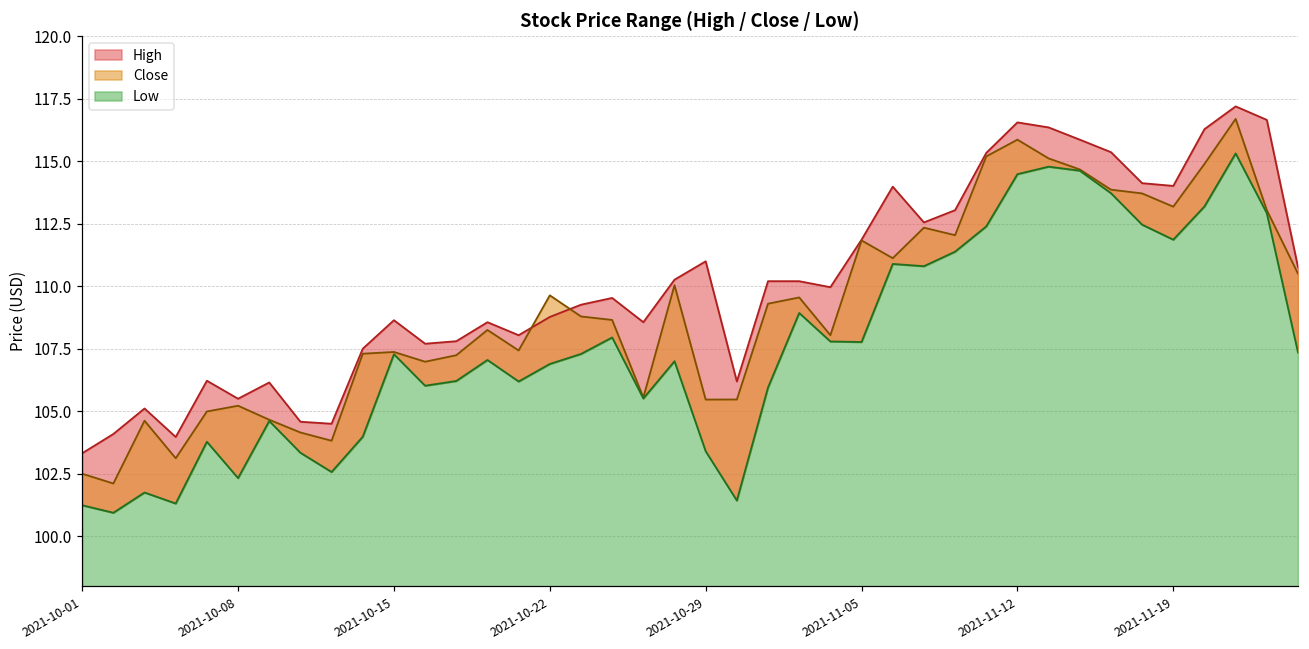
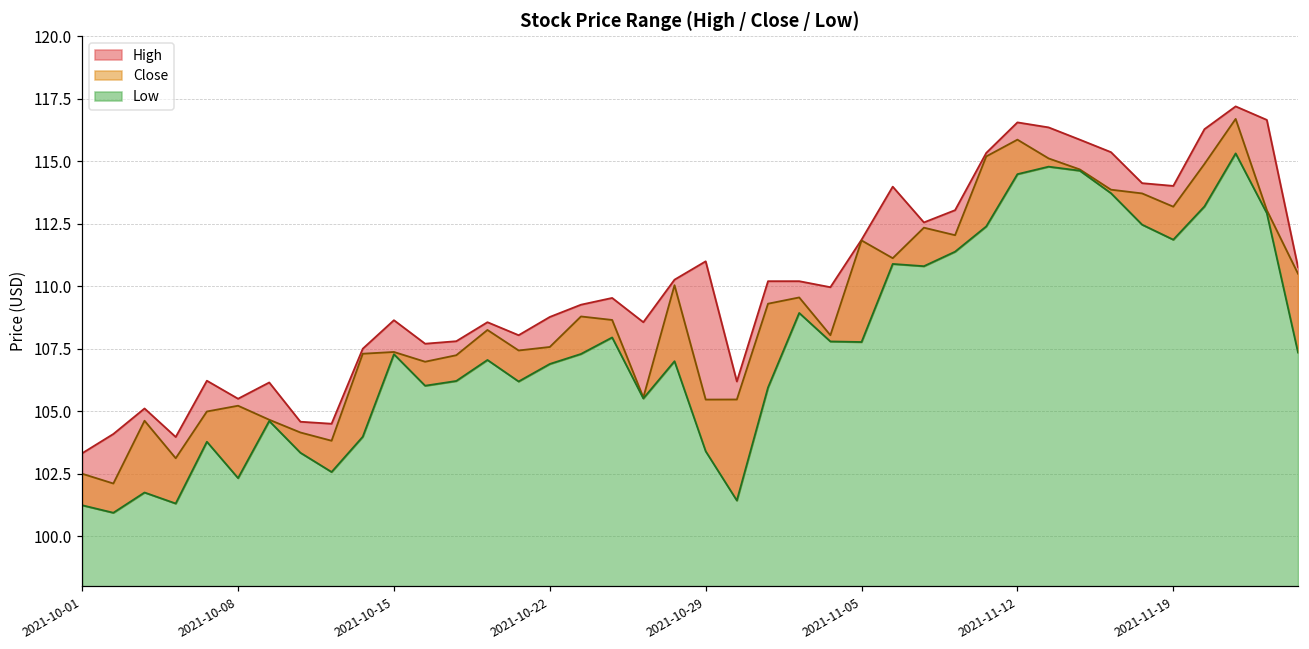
  {
    "High": {
      "2021-10-01": 103.3,
      "2021-10-08": 105.5,
      "2021-10-15": 108.6,
      "2021-10-22": 108.8,
      "2021-10-29": 111.0,
      "2021-11-12": 116.6,
      "2021-11-19": 114.0
    },
    "Close": {
      "2021-10-01": 102.5,
      "2021-10-08": 105.2,
-     "2021-10-22": 109.6,
+     "2021-10-22": 107.6,
      "2021-10-29": 105.5,
      "2021-11-12": 115.9,
      "2021-11-19": 113.2
    },
    "Low": {
      "2021-10-01": 101.2,
      "2021-10-08": 102.3,
      "2021-10-22": 106.9,
      "2021-10-29": 103.4,
      "2021-11-05": 107.8,
      "2021-11-12": 114.5,
      "2021-11-19": 111.9
    }
  }
